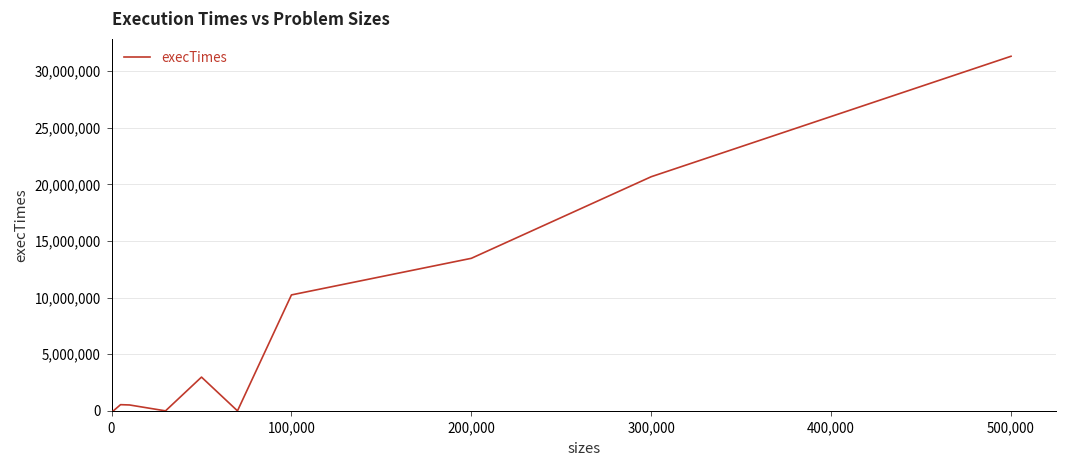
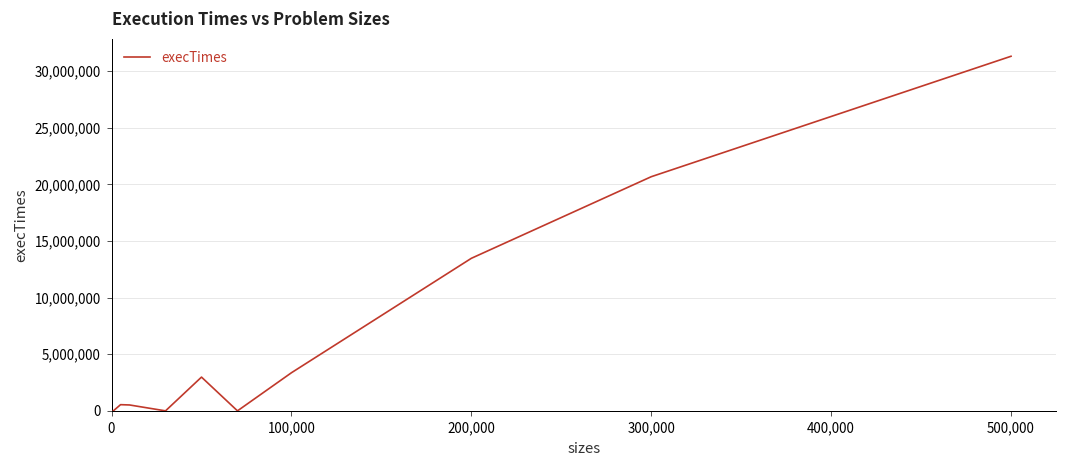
  {
-   "100,000": "10,000,000",
+   "100,000": "3,000,000",
    "200,000": "13,000,000",
    "300,000": "21,000,000",
    "500,000": "31,000,000"
  }
